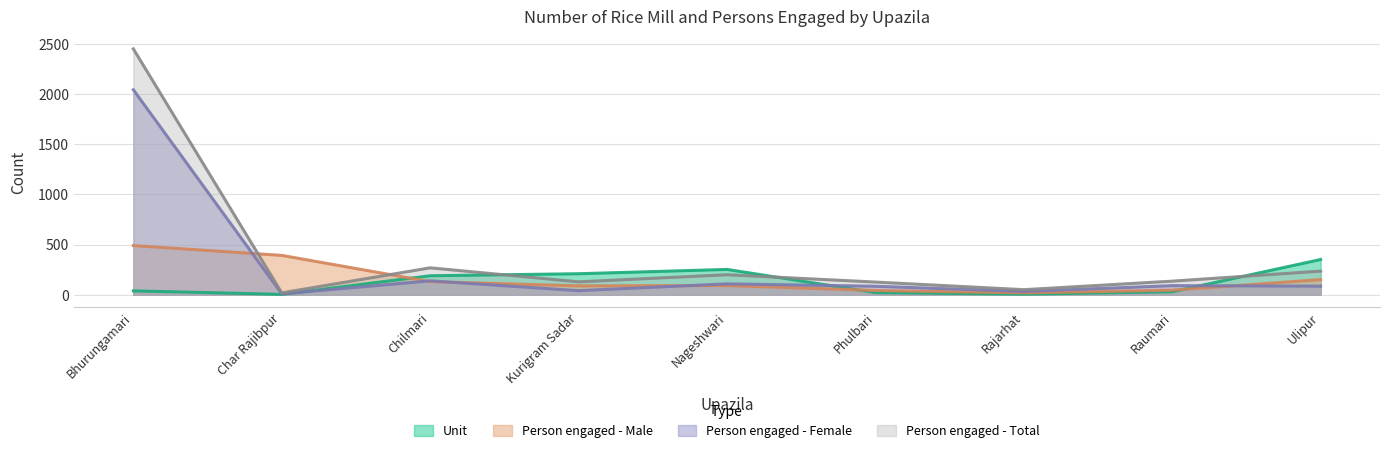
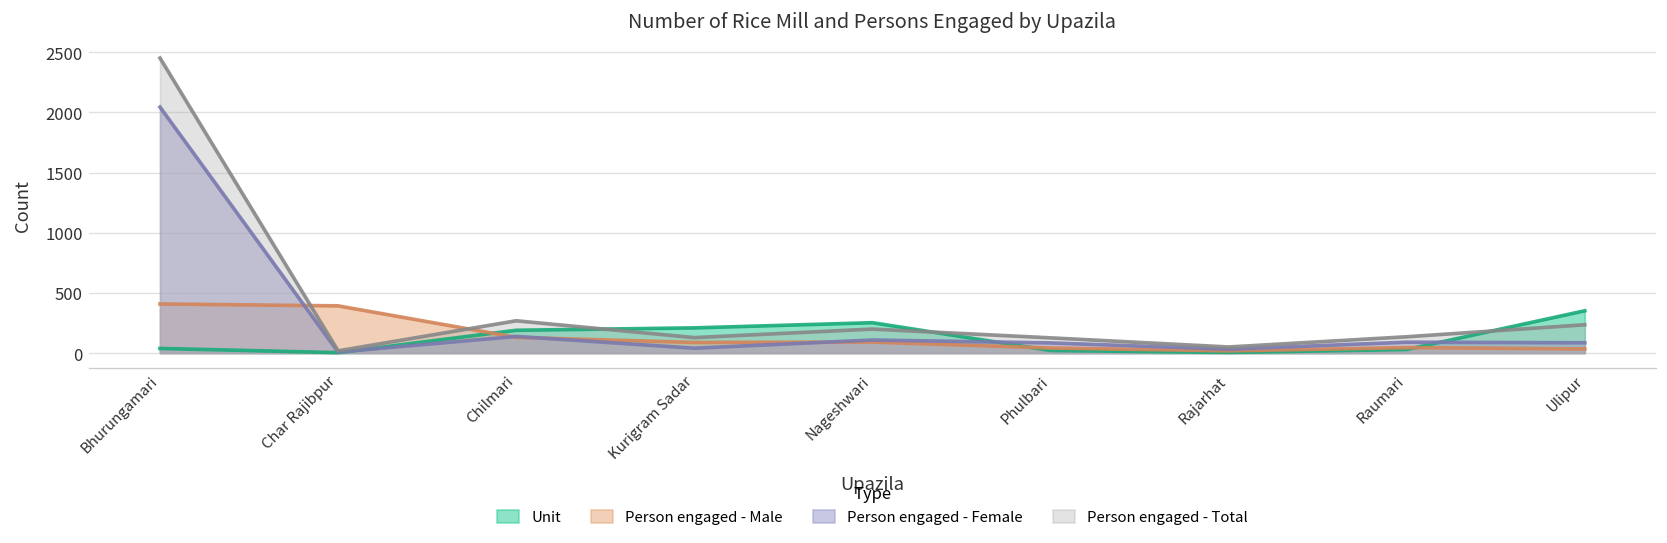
  {
    "Unit": {
      "Bhurungamari": 40,
      "Chilmari": 190,
      "Kurigram Sadar": 210,
      "Nageshwari": 250,
      "Ulipur": 350
    },
    "Person engaged - Male": {
-     "Bhurungamari": 490,
+     "Bhurungamari": 410,
      "Char Rajibpur": 390,
      "Kurigram Sadar": 90,
-     "Ulipur": 150
+     "Ulipur": 30
    }
  }
